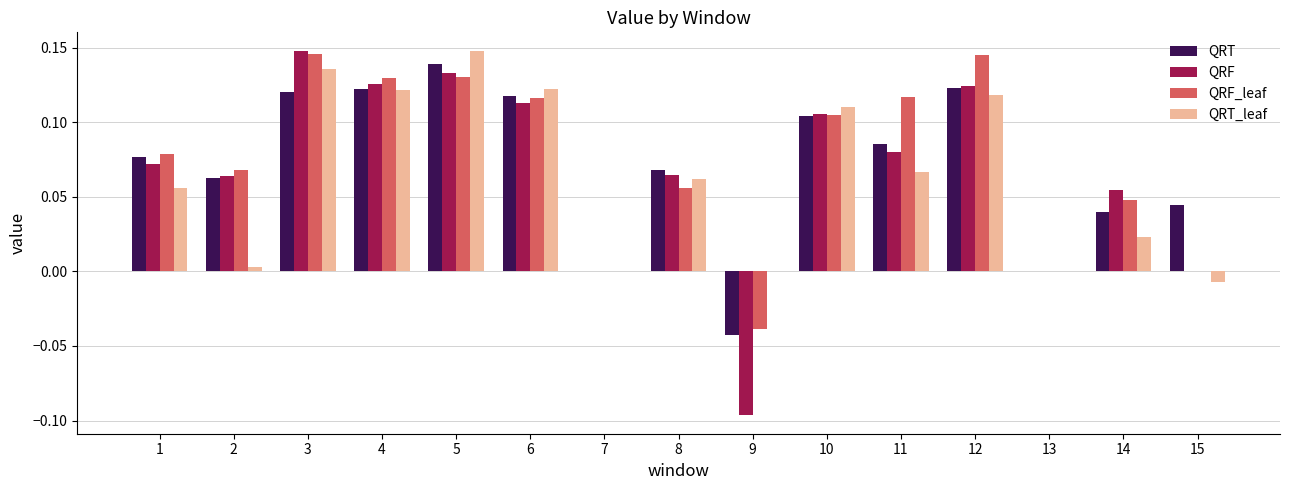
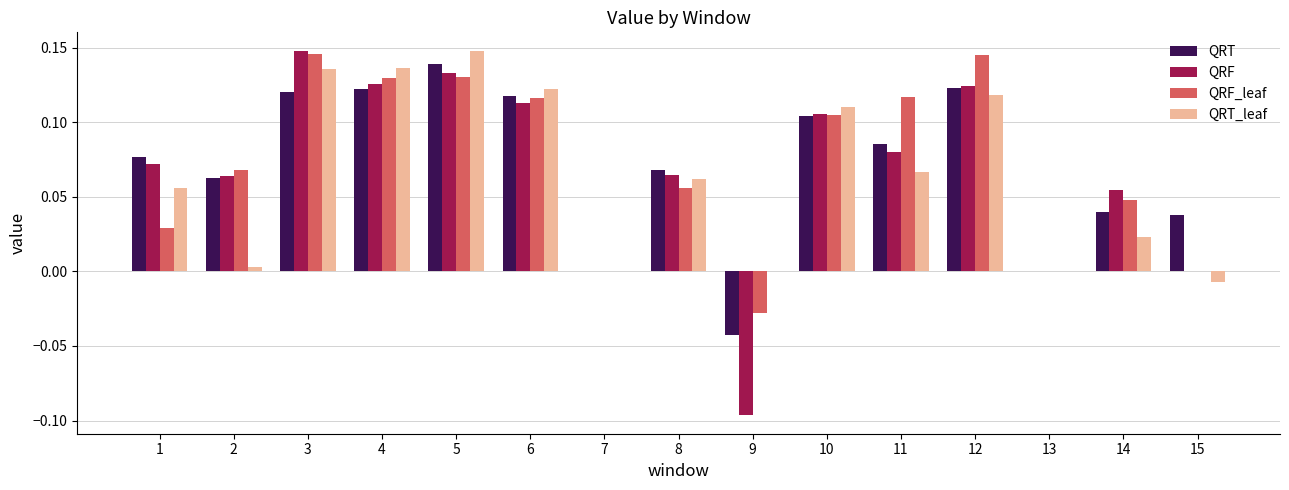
  {
    "QRT": {
      "1": 0.076,
      "2": 0.063,
      "3": 0.120,
      "4": 0.122,
      "5": 0.139,
      "6": 0.117,
      "7": 0.000,
      "8": 0.068,
      "9": -0.043,
      "10": 0.104,
      "11": 0.085,
      "12": 0.123,
      "13": 0.000,
      "14": 0.040,
-     "15": 0.045
+     "15": 0.038
    },
    "QRF": {
      "1": 0.072,
      "2": 0.064,
      "3": 0.148,
      "4": 0.126,
      "5": 0.133,
      "6": 0.113,
      "7": 0.000,
      "8": 0.065,
      "9": -0.097,
      "10": 0.105,
      "11": 0.080,
      "12": 0.124,
      "13": 0.000,
      "14": 0.054,
      "15": 0.000
    },
    "QRF_leaf": {
-     "1": 0.079,
+     "1": 0.029,
      "2": 0.068,
      "3": 0.145,
      "4": 0.130,
      "5": 0.131,
      "6": 0.116,
      "7": 0.000,
      "8": 0.056,
-     "9": -0.039,
+     "9": -0.028,
      "10": 0.105,
      "11": 0.117,
      "12": 0.145,
      "13": 0.000,
      "14": 0.048,
      "15": 0.000
    },
    "QRT_leaf": {
      "1": 0.056,
      "2": 0.003,
      "3": 0.135,
-     "4": 0.121,
+     "4": 0.136,
      "5": 0.147,
      "6": 0.122,
      "7": 0.000,
      "8": 0.062,
      "9": 0.000,
      "10": 0.110,
      "11": 0.067,
      "12": 0.118,
      "13": 0.000,
      "14": 0.023,
      "15": -0.007
    }
  }
